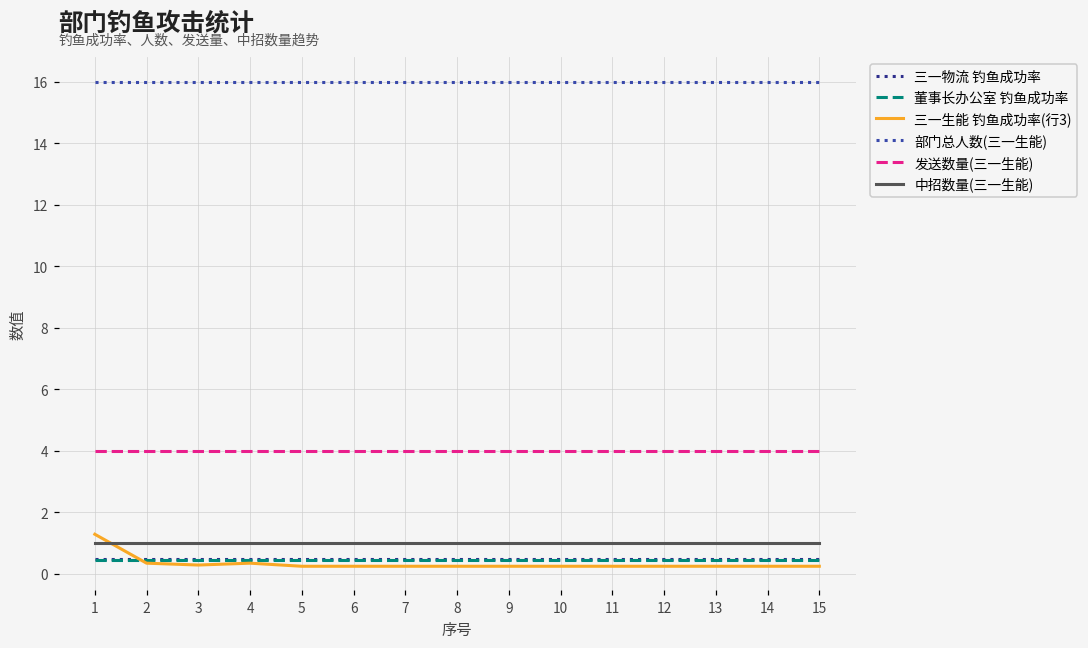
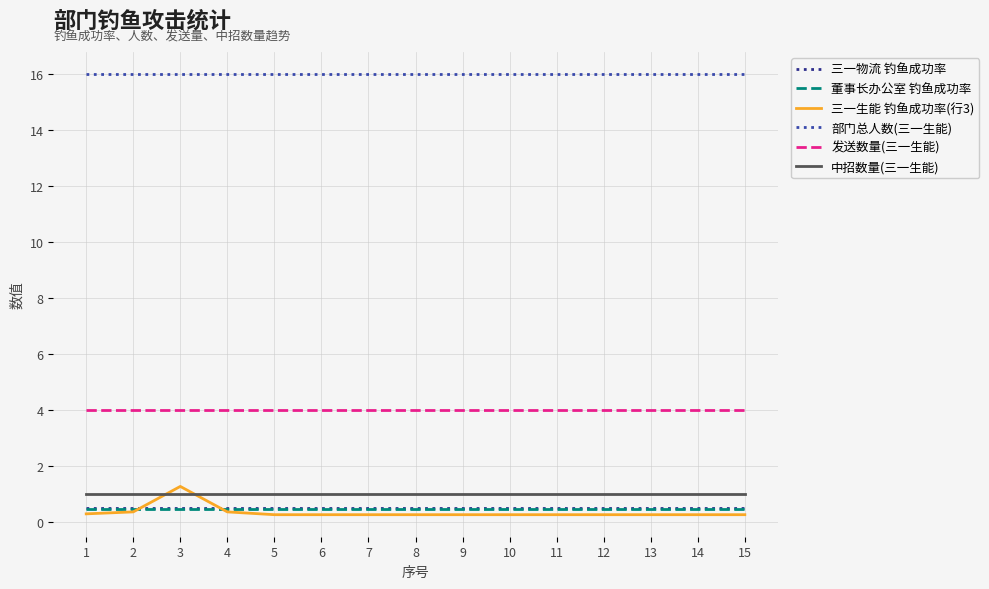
  {
    "三一生能 钓鱼成功率(行3)": {
-     "1": 1.3,
+     "1": 0.3,
      "2": 0.4,
-     "3": 0.3,
+     "3": 1.3,
      "4": 0.4,
      "5": 0.3,
      "6": 0.3,
      "7": 0.3,
      "8": 0.3,
      "9": 0.3,
      "10": 0.3,
      "11": 0.3,
      "12": 0.3,
      "13": 0.3,
      "14": 0.3,
      "15": 0.3
    },
    "发送数量(三一生能)": {
      "1": 4.0,
      "2": 4.0,
      "3": 4.0,
      "4": 4.0,
      "5": 4.0,
      "6": 4.0,
      "7": 4.0,
      "8": 4.0,
      "9": 4.0,
      "10": 4.0,
      "11": 4.0,
      "12": 4.0,
      "13": 4.0,
      "14": 4.0,
      "15": 4.0
    },
    "中招数量(三一生能)": {
      "1": 1.0,
      "2": 1.0,
      "3": 1.0,
      "4": 1.0,
      "5": 1.0,
      "6": 1.0,
      "7": 1.0,
      "8": 1.0,
      "9": 1.0,
      "10": 1.0,
      "11": 1.0,
      "12": 1.0,
      "13": 1.0,
      "14": 1.0,
      "15": 1.0
    }
  }
